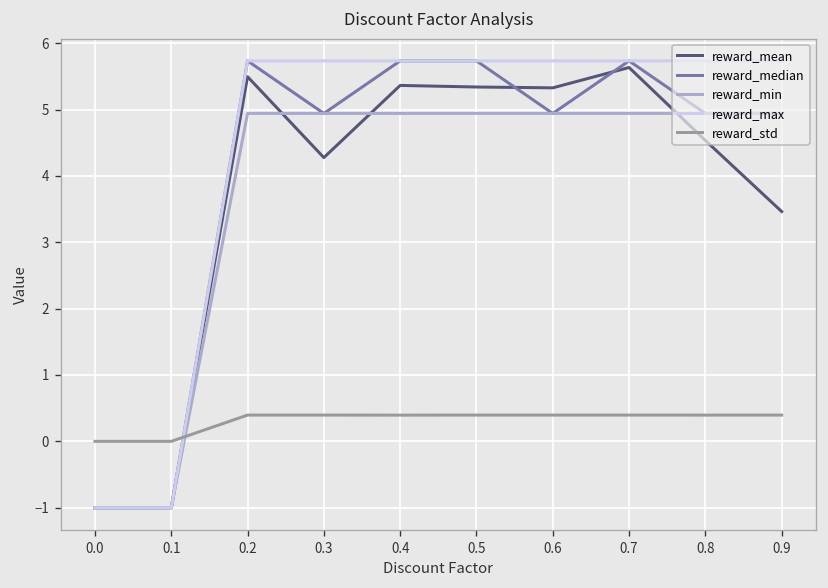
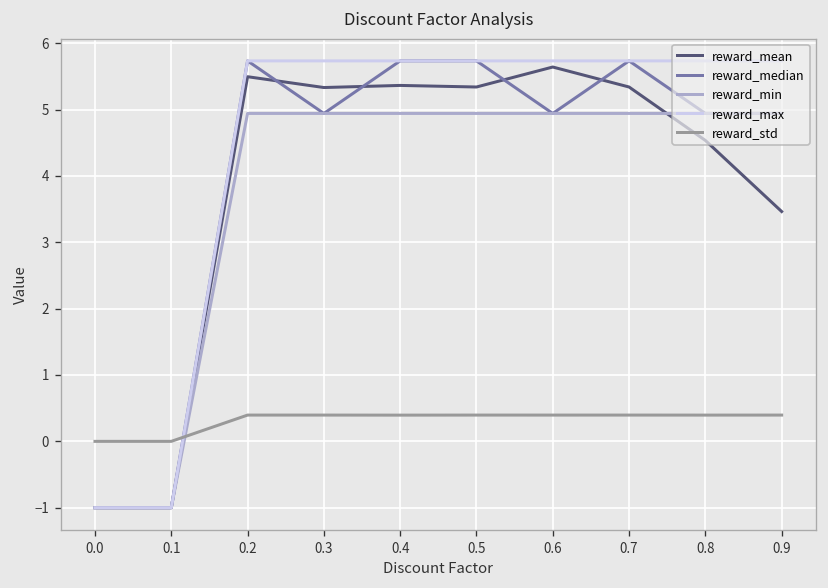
  {
    "reward_mean": {
      "0.2": 5.5,
-     "0.3": 4.3,
+     "0.3": 5.3,
      "0.4": 5.4,
      "0.5": 5.3,
-     "0.6": 5.3,
-     "0.7": 5.6,
+     "0.6": 5.6,
+     "0.7": 5.3,
      "0.8": 4.5,
      "0.9": 3.5
    }
  }
